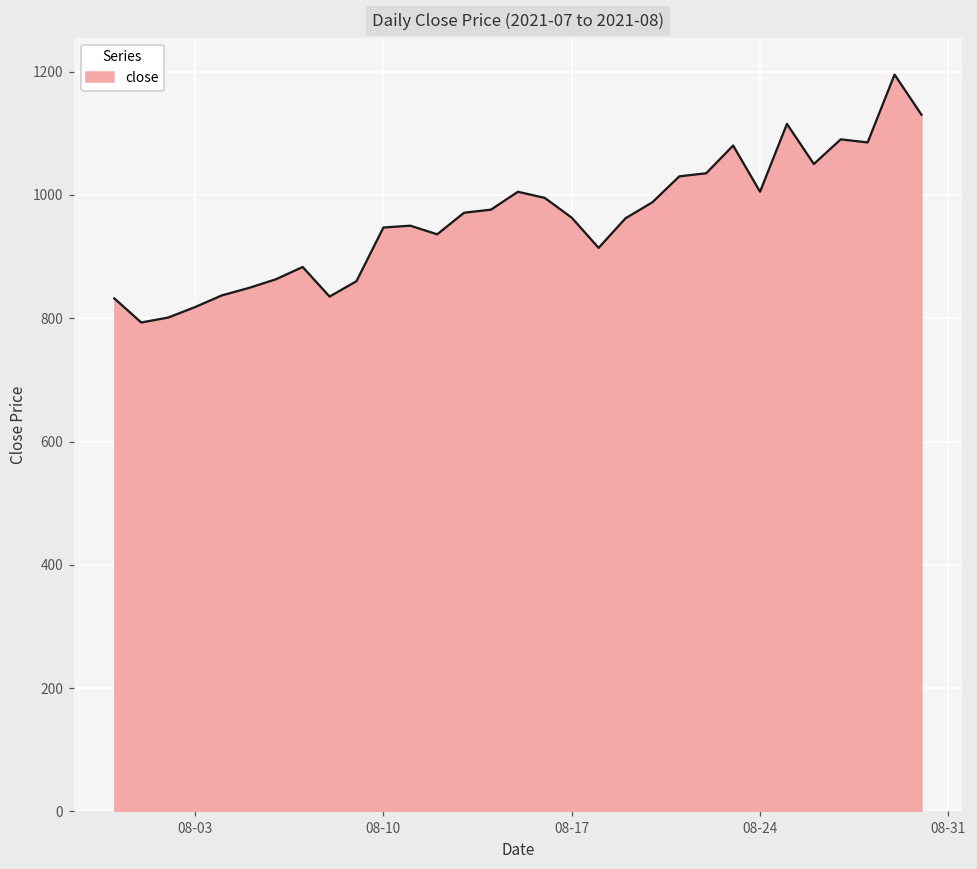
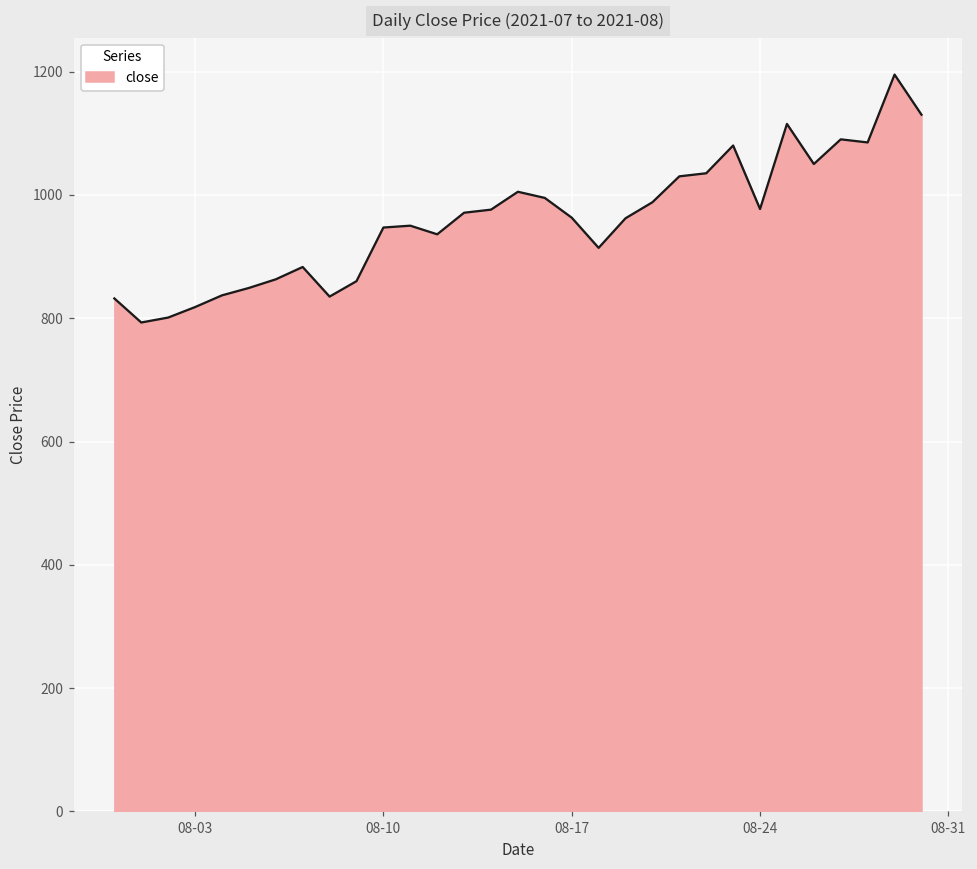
  {
    "08-03": 820,
    "08-10": 950,
    "08-17": 960,
-   "08-24": 1010
+   "08-24": 980
  }
